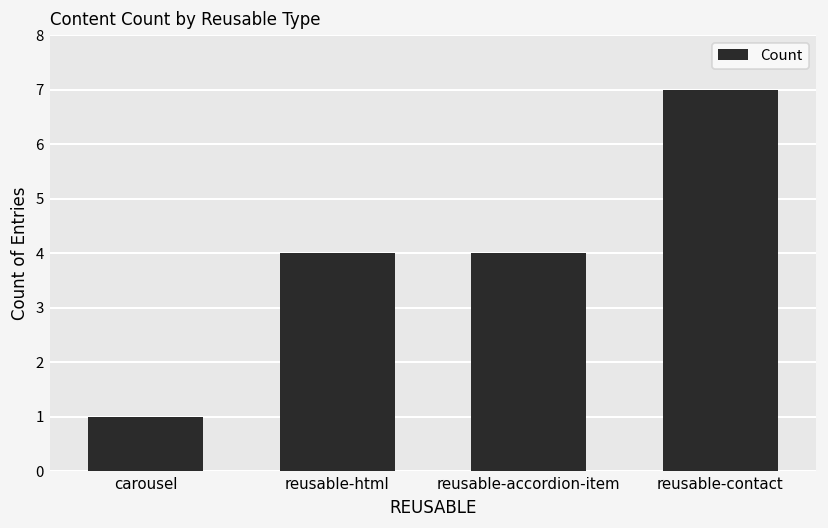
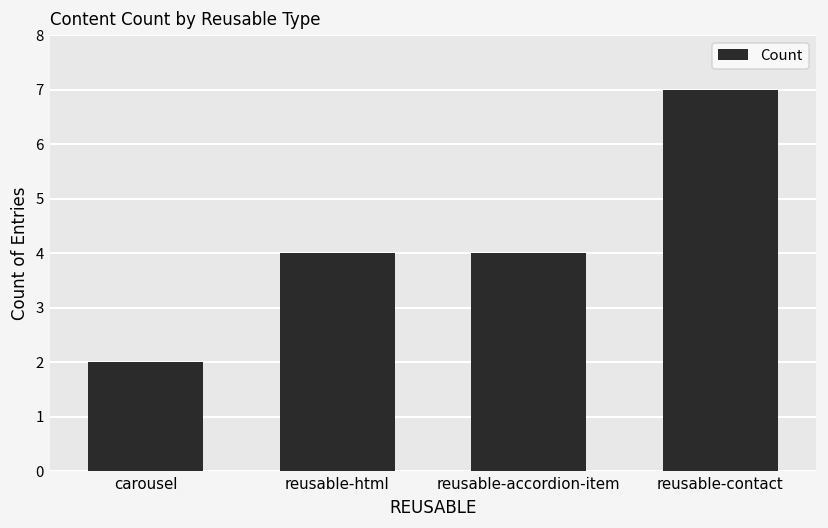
  {
-   "carousel": 1,
+   "carousel": 2,
    "reusable-html": 4,
    "reusable-accordion-item": 4,
    "reusable-contact": 7
  }
